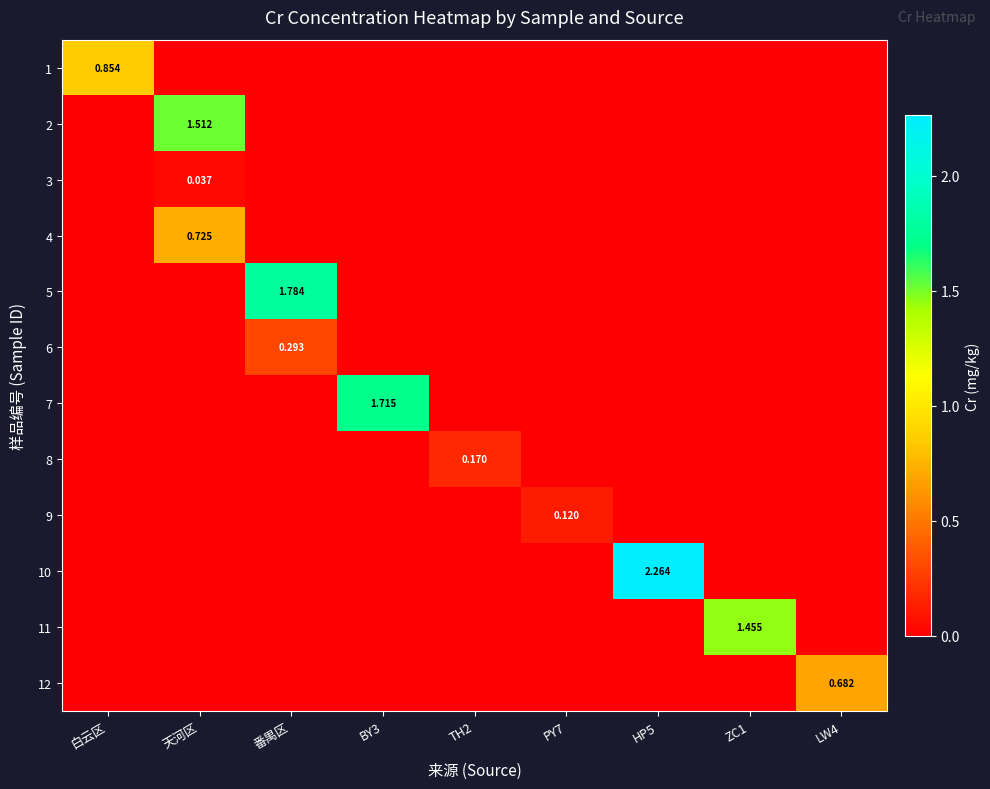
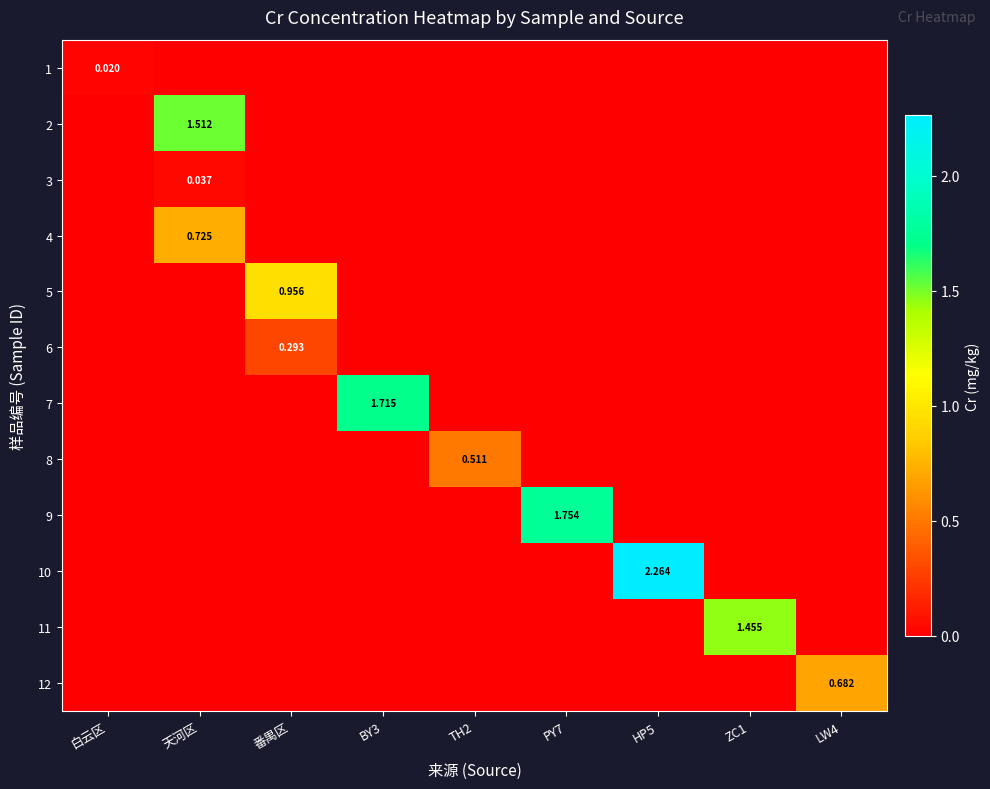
  {
    "1": {
-     "白云区": 0.854
+     "白云区": 0.020
    },
    "2": {
      "天河区": 1.512
    },
    "3": {
      "天河区": 0.037
    },
    "4": {
      "天河区": 0.725
    },
    "5": {
-     "番禺区": 1.784
+     "番禺区": 0.956
    },
    "6": {
      "番禺区": 0.293
    },
    "7": {
      "BY3": 1.715
    },
    "8": {
-     "TH2": 0.170
+     "TH2": 0.511
    },
    "9": {
-     "PY7": 0.120
+     "PY7": 1.754
    },
    "10": {
      "HP5": 2.264
    },
    "11": {
      "ZC1": 1.455
    },
    "12": {
      "LW4": 0.682
    }
  }
